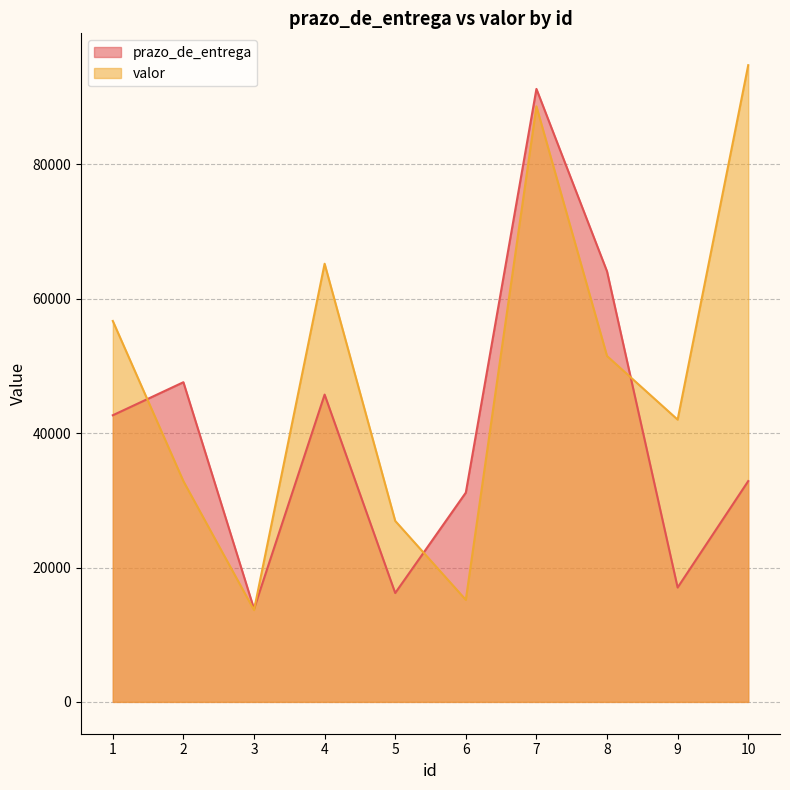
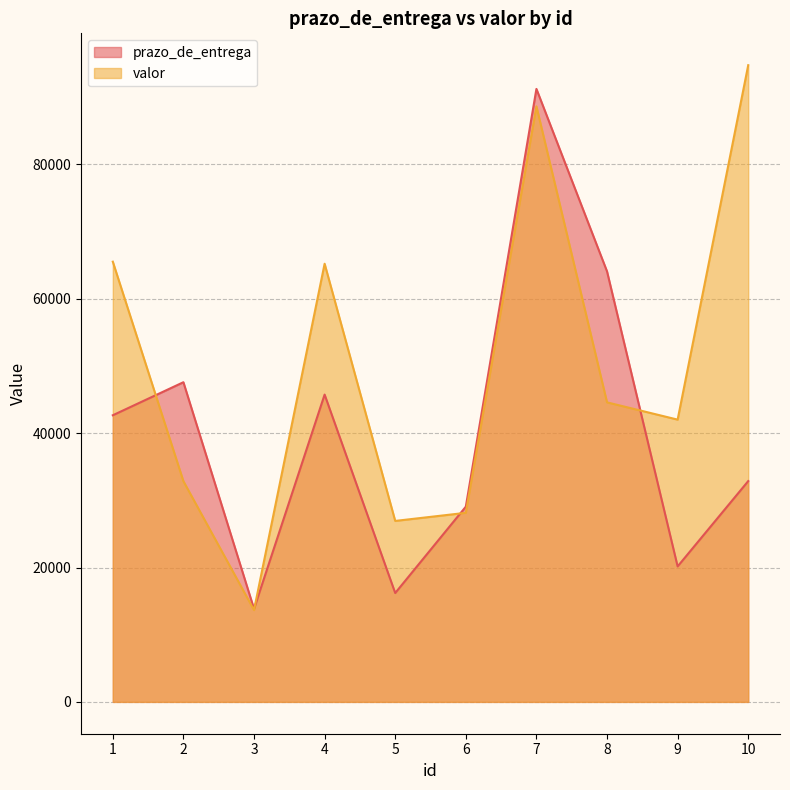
  {
    "prazo_de_entrega": {
      "1": 43000,
      "2": 48000,
      "4": 46000,
      "5": 16000,
-     "6": 31000,
+     "6": 29000,
      "7": 91000,
      "8": 64000,
-     "9": 17000,
+     "9": 20000,
      "10": 33000
    },
    "valor": {
-     "1": 57000,
+     "1": 66000,
      "2": 33000,
      "4": 65000,
      "5": 27000,
-     "6": 15000,
+     "6": 28000,
      "7": 89000,
-     "8": 51000,
+     "8": 45000,
      "9": 42000,
      "10": 95000
    }
  }
